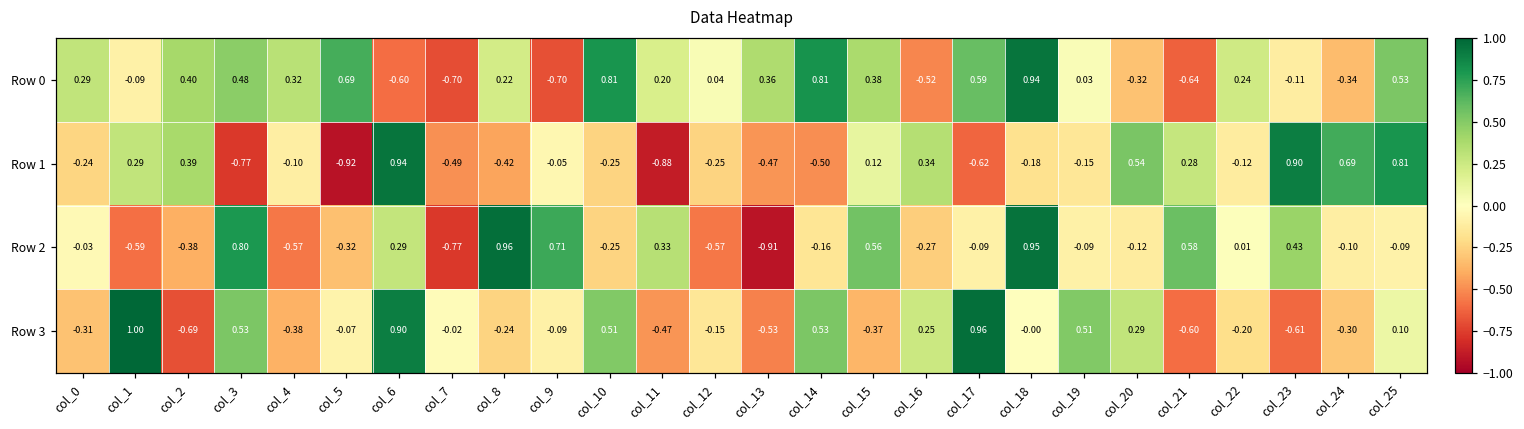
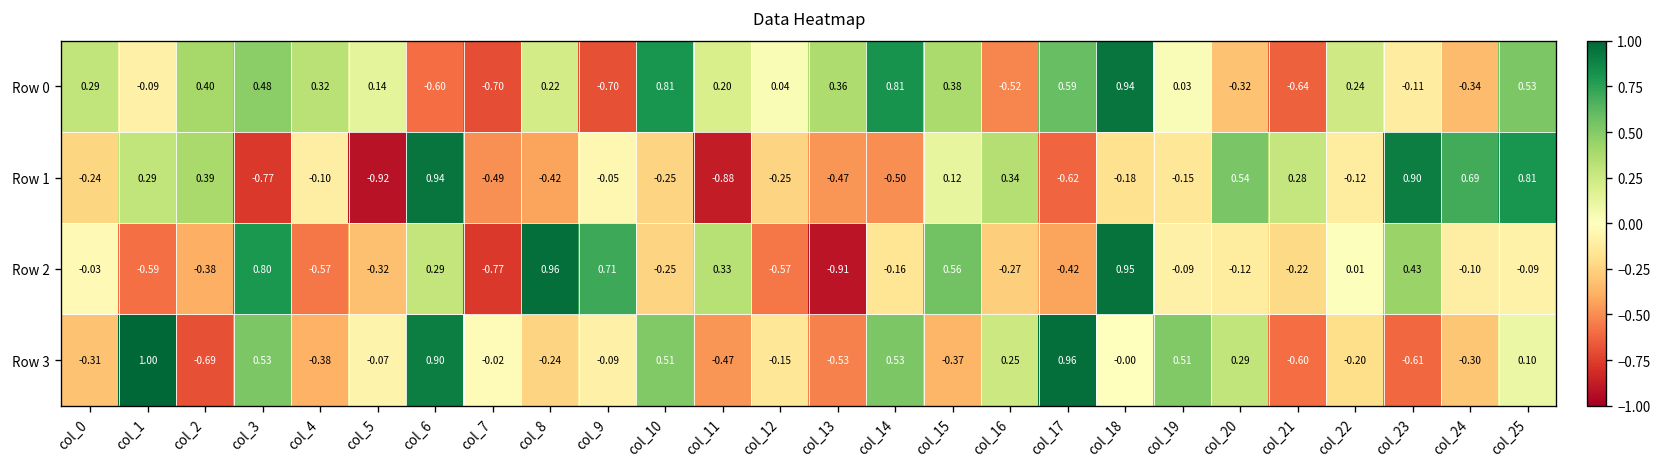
  {
    "Row 0": {
      "col_0": 0.29,
      "col_1": -0.09,
      "col_2": 0.40,
      "col_3": 0.48,
      "col_4": 0.32,
-     "col_5": 0.69,
+     "col_5": 0.14,
      "col_6": -0.60,
      "col_7": -0.70,
      "col_8": 0.22,
      "col_9": -0.70,
      "col_10": 0.81,
      "col_11": 0.20,
      "col_12": 0.04,
      "col_13": 0.36,
      "col_14": 0.81,
      "col_15": 0.38,
      "col_16": -0.52,
      "col_17": 0.59,
      "col_18": 0.94,
      "col_19": 0.03,
      "col_20": -0.32,
      "col_21": -0.64,
      "col_22": 0.24,
      "col_23": -0.11,
      "col_24": -0.34,
      "col_25": 0.53
    },
    "Row 1": {
      "col_0": -0.24,
      "col_1": 0.29,
      "col_2": 0.39,
      "col_3": -0.77,
      "col_4": -0.10,
      "col_5": -0.92,
      "col_6": 0.94,
      "col_7": -0.49,
      "col_8": -0.42,
      "col_9": -0.05,
      "col_10": -0.25,
      "col_11": -0.88,
      "col_12": -0.25,
      "col_13": -0.47,
      "col_14": -0.50,
      "col_15": 0.12,
      "col_16": 0.34,
      "col_17": -0.62,
      "col_18": -0.18,
      "col_19": -0.15,
      "col_20": 0.54,
      "col_21": 0.28,
      "col_22": -0.12,
      "col_23": 0.90,
      "col_24": 0.69,
      "col_25": 0.81
    },
    "Row 2": {
      "col_0": -0.03,
      "col_1": -0.59,
      "col_2": -0.38,
      "col_3": 0.80,
      "col_4": -0.57,
      "col_5": -0.32,
      "col_6": 0.29,
      "col_7": -0.77,
      "col_8": 0.96,
      "col_9": 0.71,
      "col_10": -0.25,
      "col_11": 0.33,
      "col_12": -0.57,
      "col_13": -0.91,
      "col_14": -0.16,
      "col_15": 0.56,
      "col_16": -0.27,
-     "col_17": -0.09,
+     "col_17": -0.42,
      "col_18": 0.95,
      "col_19": -0.09,
      "col_20": -0.12,
-     "col_21": 0.58,
+     "col_21": -0.22,
      "col_22": 0.01,
      "col_23": 0.43,
      "col_24": -0.10,
      "col_25": -0.09
    },
    "Row 3": {
      "col_0": -0.31,
      "col_1": 1.00,
      "col_2": -0.69,
      "col_3": 0.53,
      "col_4": -0.38,
      "col_5": -0.07,
      "col_6": 0.90,
      "col_7": -0.02,
      "col_8": -0.24,
      "col_9": -0.09,
      "col_10": 0.51,
      "col_11": -0.47,
      "col_12": -0.15,
      "col_13": -0.53,
      "col_14": 0.53,
      "col_15": -0.37,
      "col_16": 0.25,
      "col_17": 0.96,
      "col_18": -0.00,
      "col_19": 0.51,
      "col_20": 0.29,
      "col_21": -0.60,
      "col_22": -0.20,
      "col_23": -0.61,
      "col_24": -0.30,
      "col_25": 0.10
    }
  }
